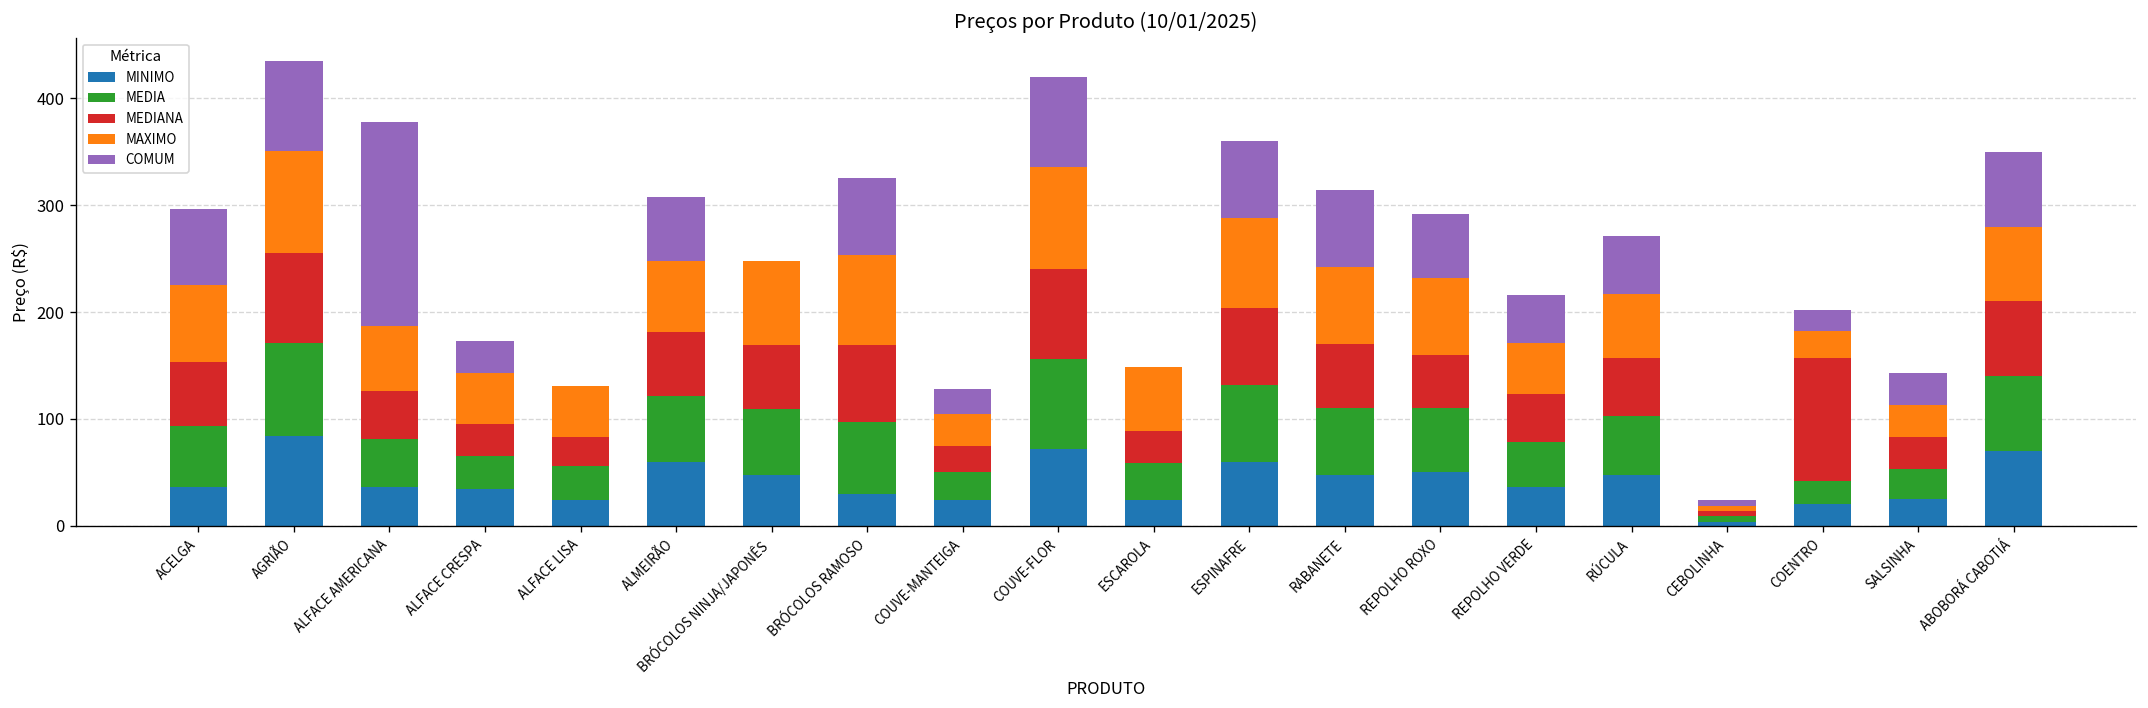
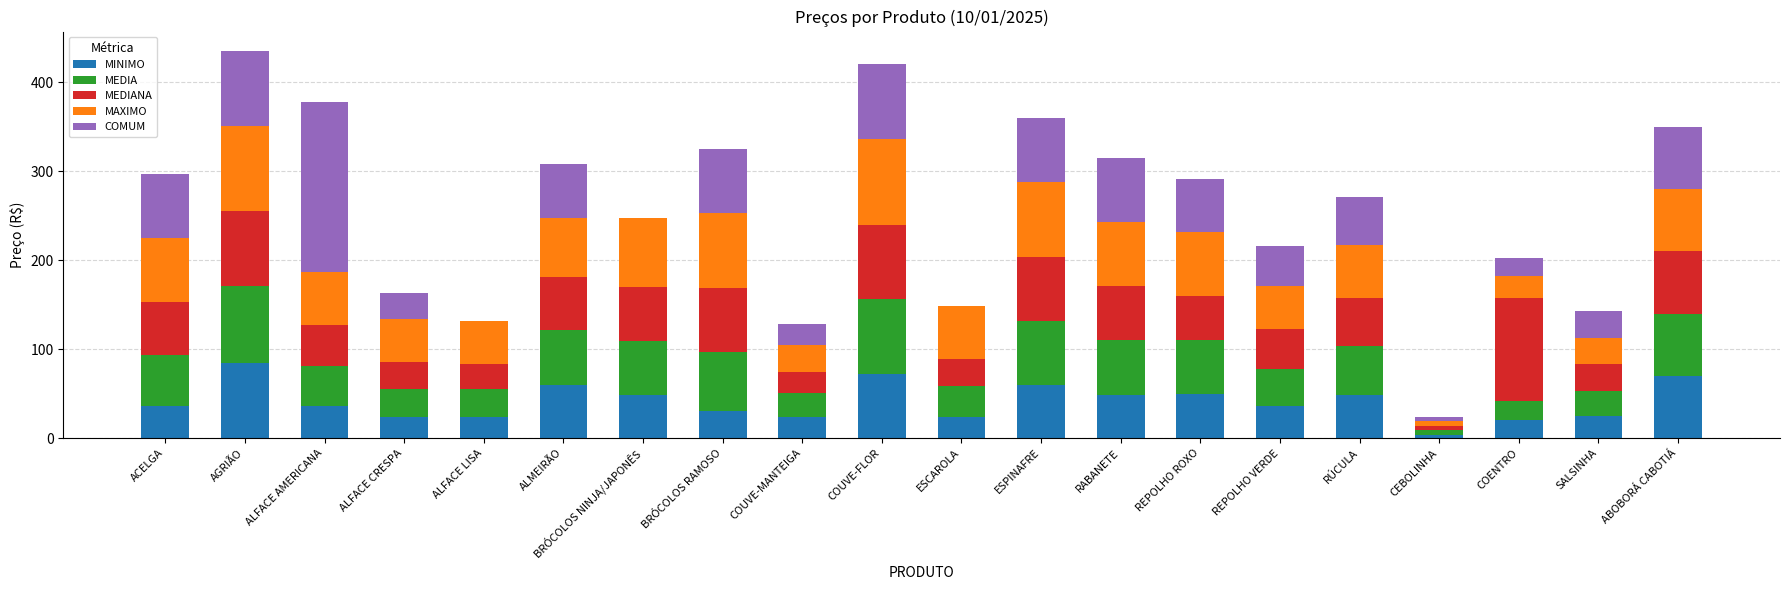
  {
    "MINIMO": {
      "ACELGA": 40,
      "AGRIÃO": 80,
      "ALFACE AMERICANA": 40,
-     "ALFACE CRESPA": 30,
+     "ALFACE CRESPA": 20,
      "ALFACE LISA": 20,
      "ALMEIRÃO": 60,
      "BRÓCOLOS NINJA/JAPONÊS": 50,
      "BRÓCOLOS RAMOSO": 30,
      "COUVE-MANTEIGA": 20,
      "COUVE-FLOR": 70,
      "ESCAROLA": 20,
      "ESPINAFRE": 60,
      "RABANETE": 50,
      "REPOLHO ROXO": 50,
      "REPOLHO VERDE": 40,
      "RÚCULA": 50,
      "CEBOLINHA": 0,
      "COENTRO": 20,
      "SALSINHA": 30,
      "ABOBORÁ CABOTIÁ": 70
    },
    "MEDIA": {
      "ACELGA": 60,
      "AGRIÃO": 90,
      "ALFACE AMERICANA": 50,
      "ALFACE CRESPA": 30,
      "ALFACE LISA": 30,
      "ALMEIRÃO": 60,
      "BRÓCOLOS NINJA/JAPONÊS": 60,
      "BRÓCOLOS RAMOSO": 70,
      "COUVE-MANTEIGA": 30,
      "COUVE-FLOR": 80,
      "ESCAROLA": 40,
      "ESPINAFRE": 70,
      "RABANETE": 60,
      "REPOLHO ROXO": 60,
      "REPOLHO VERDE": 40,
      "RÚCULA": 60,
      "CEBOLINHA": 0,
      "COENTRO": 20,
      "SALSINHA": 30,
      "ABOBORÁ CABOTIÁ": 70
    },
    "MEDIANA": {
      "ACELGA": 60,
      "AGRIÃO": 80,
      "ALFACE AMERICANA": 50,
      "ALFACE CRESPA": 30,
      "ALFACE LISA": 30,
      "ALMEIRÃO": 60,
      "BRÓCOLOS NINJA/JAPONÊS": 60,
      "BRÓCOLOS RAMOSO": 70,
      "COUVE-MANTEIGA": 20,
      "COUVE-FLOR": 80,
      "ESCAROLA": 30,
      "ESPINAFRE": 70,
      "RABANETE": 60,
      "REPOLHO ROXO": 50,
      "REPOLHO VERDE": 50,
      "RÚCULA": 50,
      "CEBOLINHA": 10,
      "COENTRO": 120,
      "SALSINHA": 30,
      "ABOBORÁ CABOTIÁ": 70
    },
    "MAXIMO": {
      "ACELGA": 70,
      "AGRIÃO": 100,
      "ALFACE AMERICANA": 60,
      "ALFACE CRESPA": 50,
      "ALFACE LISA": 50,
      "ALMEIRÃO": 70,
      "BRÓCOLOS NINJA/JAPONÊS": 80,
      "BRÓCOLOS RAMOSO": 80,
      "COUVE-MANTEIGA": 30,
      "COUVE-FLOR": 100,
      "ESCAROLA": 60,
      "ESPINAFRE": 80,
      "RABANETE": 70,
      "REPOLHO ROXO": 70,
      "REPOLHO VERDE": 50,
      "RÚCULA": 60,
      "CEBOLINHA": 10,
      "COENTRO": 30,
      "SALSINHA": 30,
      "ABOBORÁ CABOTIÁ": 70
    },
    "COMUM": {
      "ACELGA": 70,
      "AGRIÃO": 80,
      "ALFACE AMERICANA": 190,
      "ALFACE CRESPA": 30,
      "ALFACE LISA": 0,
      "ALMEIRÃO": 60,
      "BRÓCOLOS NINJA/JAPONÊS": 0,
      "BRÓCOLOS RAMOSO": 70,
      "COUVE-MANTEIGA": 20,
      "COUVE-FLOR": 80,
      "ESCAROLA": 0,
      "ESPINAFRE": 70,
      "RABANETE": 70,
      "REPOLHO ROXO": 60,
      "REPOLHO VERDE": 50,
      "RÚCULA": 50,
      "CEBOLINHA": 10,
      "COENTRO": 20,
      "SALSINHA": 30,
      "ABOBORÁ CABOTIÁ": 70
    }
  }
